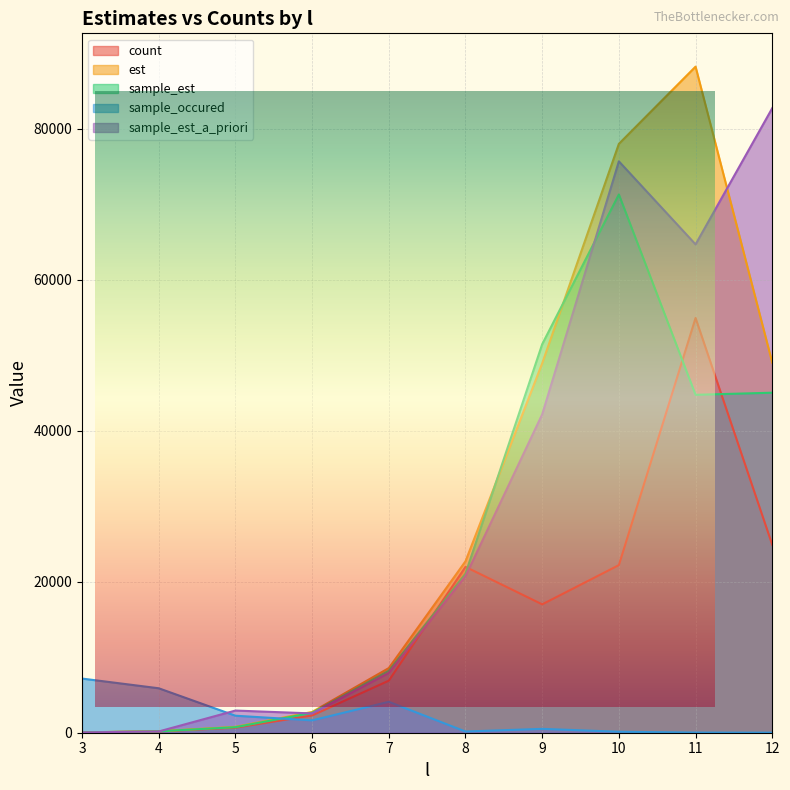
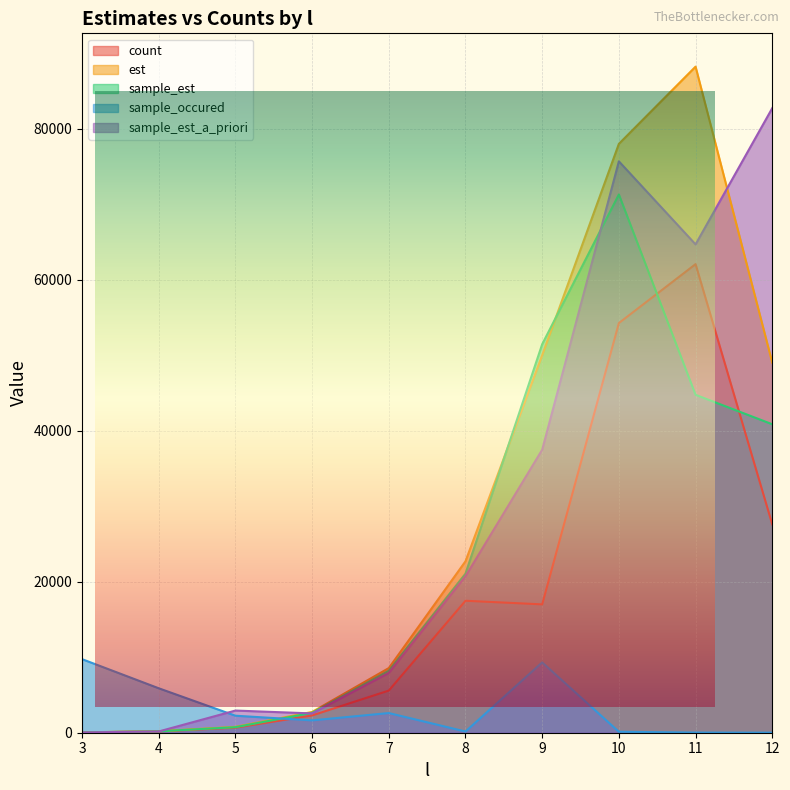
  {
    "Estimates vs Counts by l": {
      "count": {
-       "7": 7000,
-       "8": 22000,
+       "7": 6000,
+       "8": 17000,
        "9": 17000,
-       "10": 22000,
-       "11": 55000,
-       "12": 25000
+       "10": 54000,
+       "11": 62000,
+       "12": 28000
      },
      "est": {
        "7": 9000,
        "8": 23000,
-       "9": 49000,
+       "9": 50000,
        "10": 78000,
        "11": 88000,
        "12": 49000
      },
      "sample_est": {
        "8": 21000,
        "9": 51000,
        "10": 71000,
        "11": 45000,
-       "12": 45000
+       "12": 41000
      },
      "sample_occured": {
-       "3": 7000,
+       "3": 10000,
        "4": 6000,
        "5": 2000,
        "6": 2000,
-       "7": 4000,
+       "7": 3000,
        "8": 0,
-       "9": 1000,
+       "9": 9000,
        "10": 0,
        "11": 0,
        "12": 0
      },
      "sample_est_a_priori": {
        "5": 3000,
        "8": 21000,
-       "9": 42000,
+       "9": 37000,
        "10": 76000,
        "11": 65000,
        "12": 83000
      }
    }
  }
